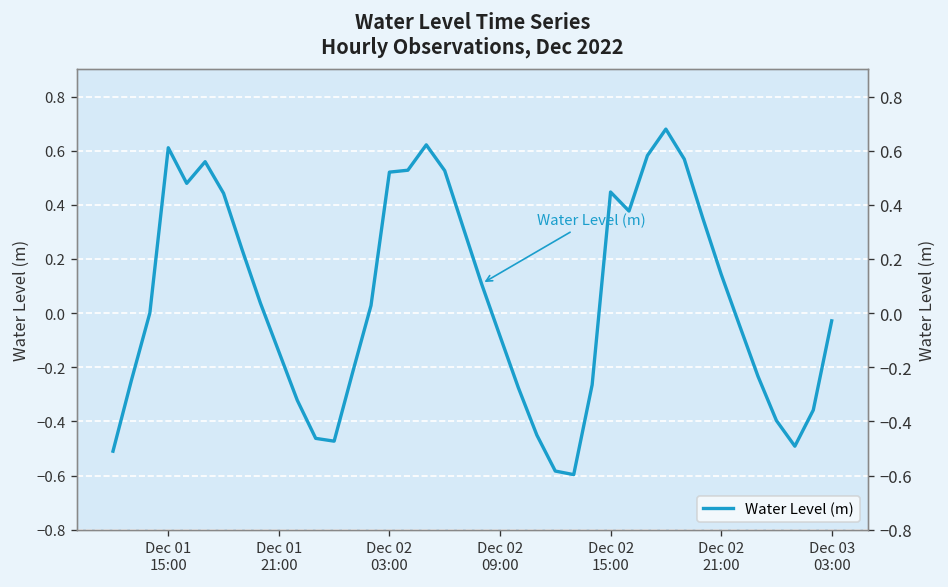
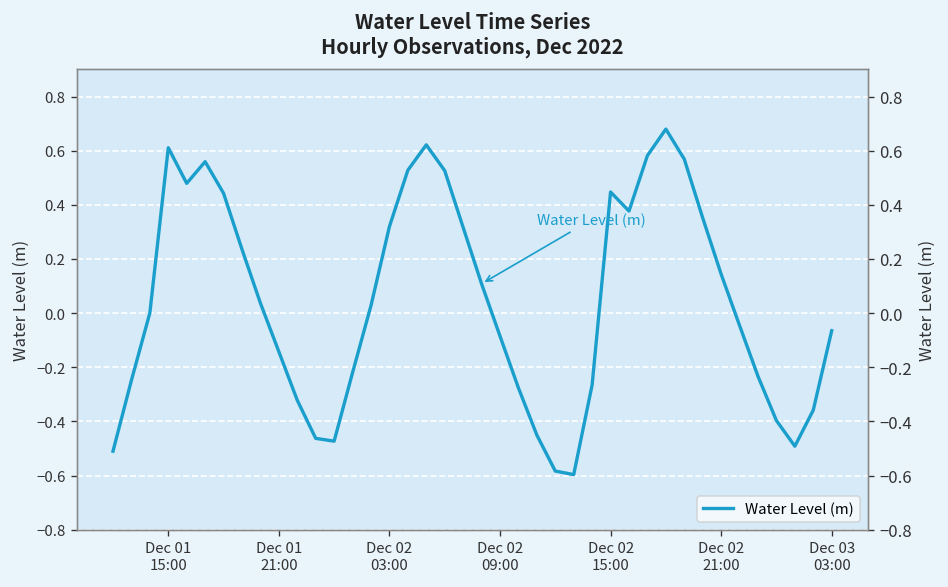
  {
    "Dec 01 15:00": 0.61,
    "Dec 01 21:00": -0.14,
-   "Dec 02 03:00": 0.52,
+   "Dec 02 03:00": 0.32,
    "Dec 02 09:00": -0.08,
    "Dec 02 15:00": 0.45,
    "Dec 02 21:00": 0.14,
-   "Dec 03 03:00": -0.03
+   "Dec 03 03:00": -0.06
  }
